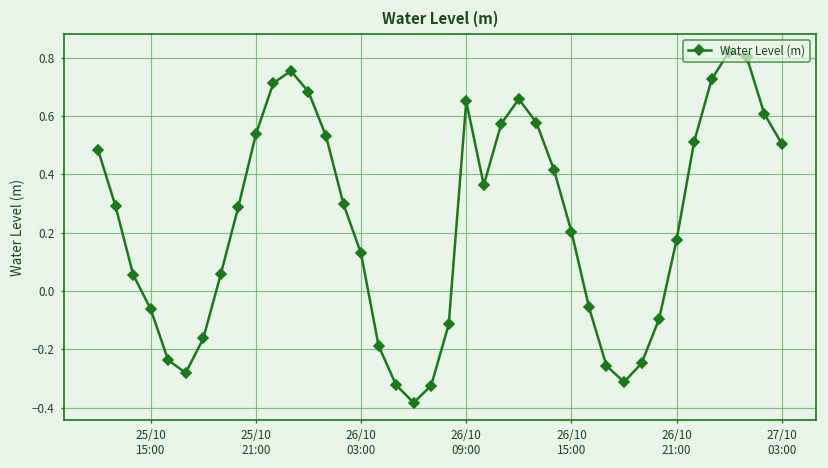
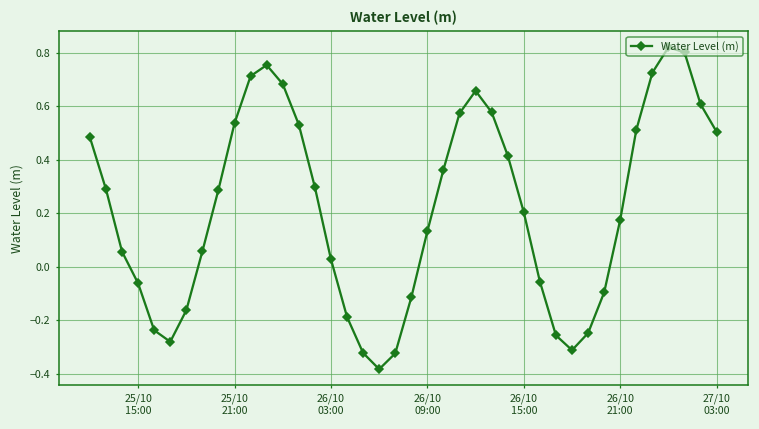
  {
    "25/10 15:00": -0.06,
    "25/10 21:00": 0.54,
-   "26/10 03:00": 0.13,
-   "26/10 09:00": 0.65,
+   "26/10 03:00": 0.03,
+   "26/10 09:00": 0.13,
    "26/10 15:00": 0.20,
    "26/10 21:00": 0.18,
    "27/10 03:00": 0.51
  }
